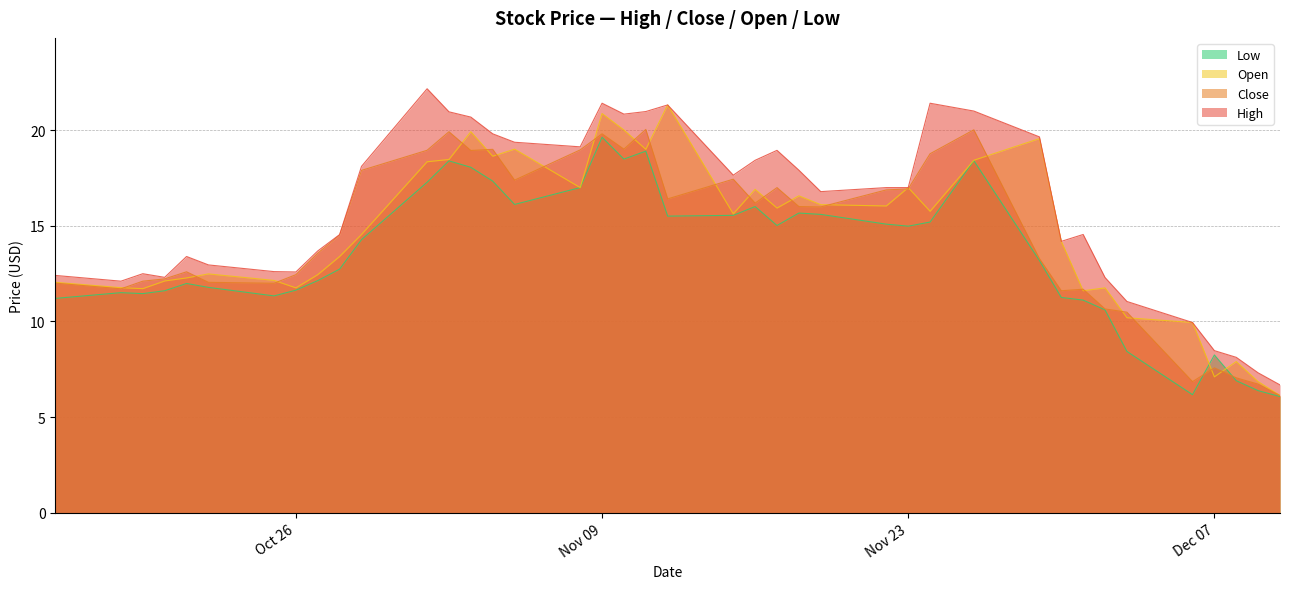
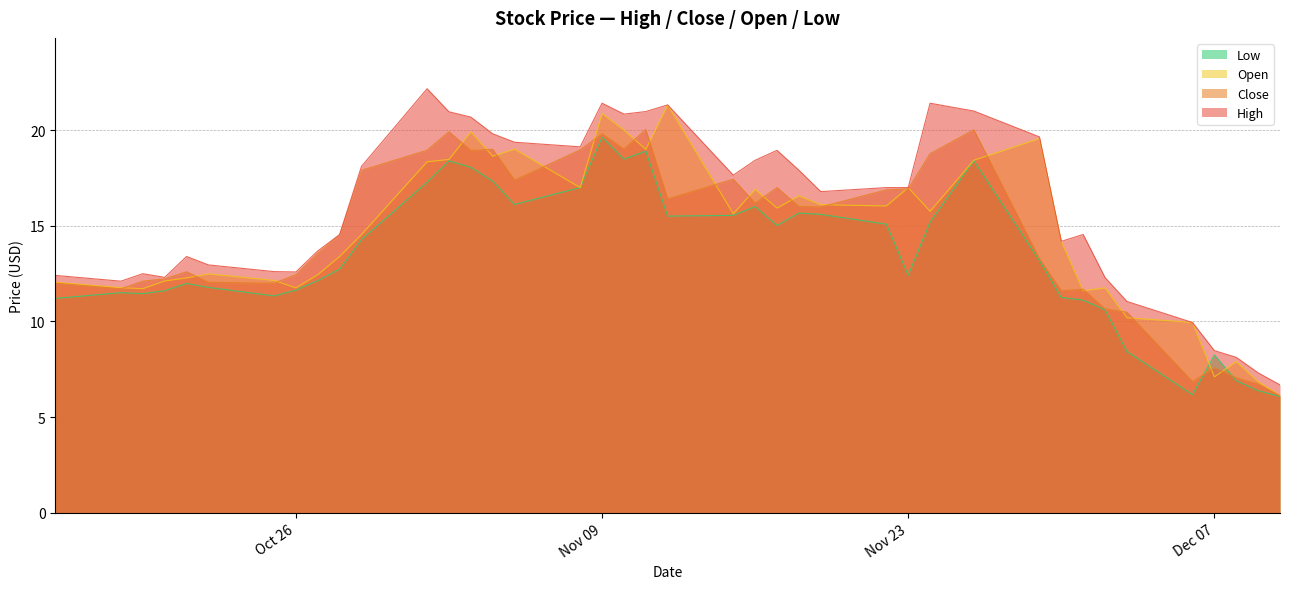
  {
    "Low": {
      "Nov 09": 19.6,
-     "Nov 23": 15.0,
+     "Nov 23": 12.4,
      "Dec 07": 8.2
    },
    "Open": {
      "Nov 09": 20.9,
      "Dec 07": 7.1
    }
  }
